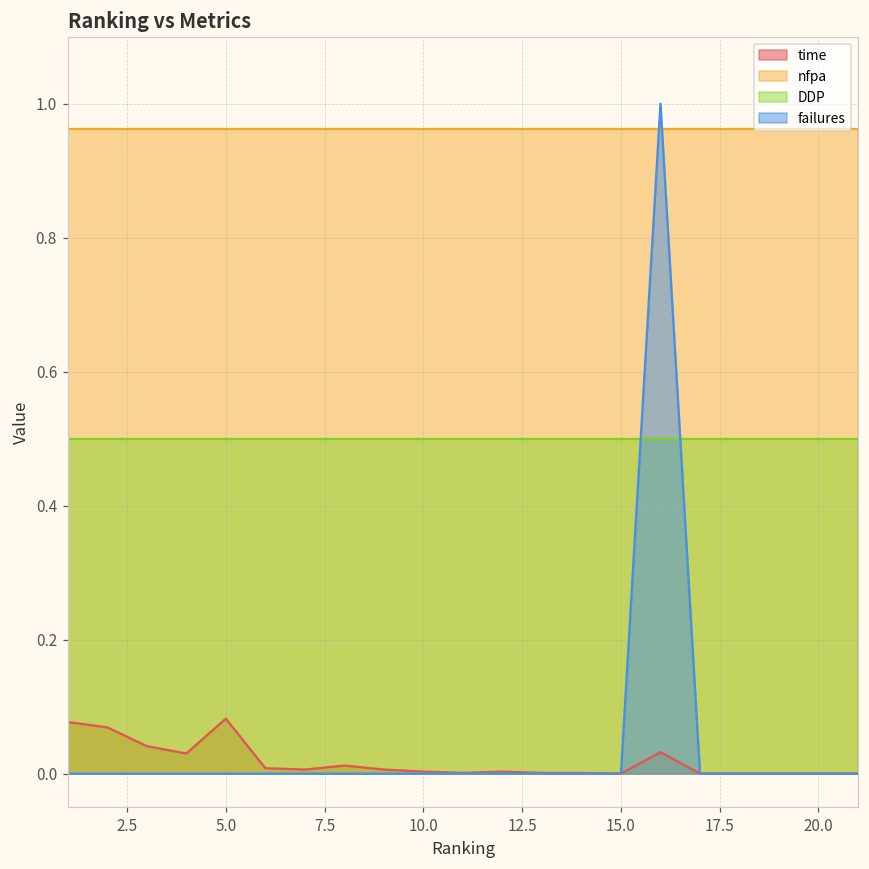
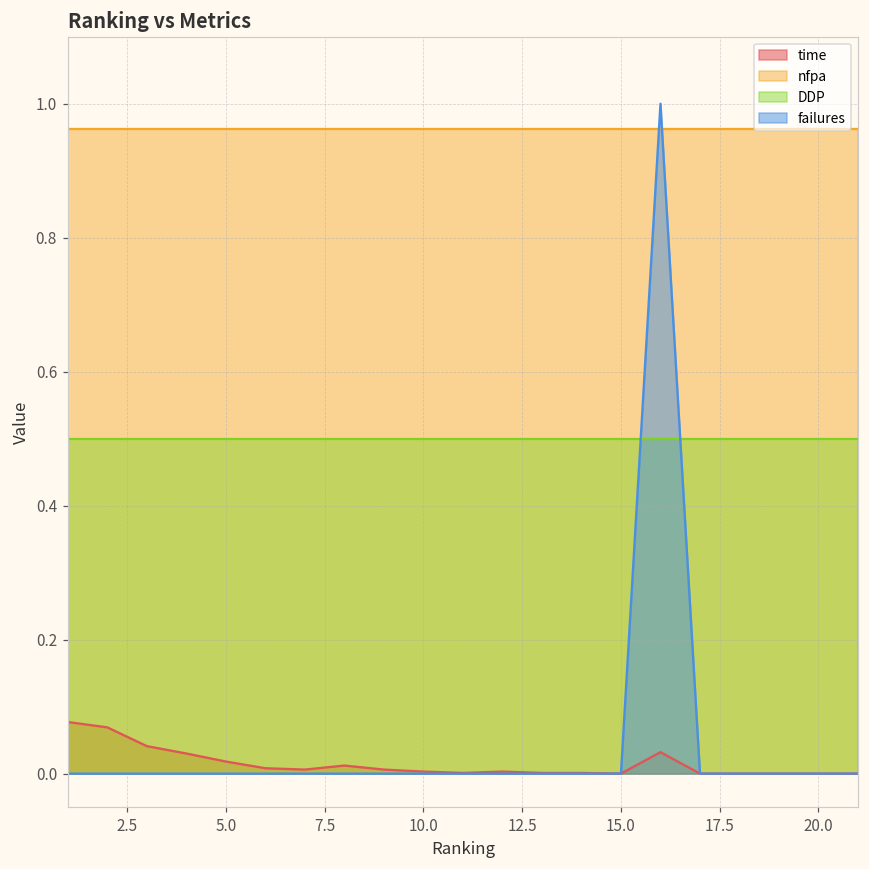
  {
    "time": {
-     "5.0": 0.08
+     "5.0": 0.02
    },
    "nfpa": {
      "5.0": 0.96,
      "10.0": 0.96,
      "15.0": 0.96
    },
    "DDP": {
      "5.0": 0.50,
      "10.0": 0.50,
      "15.0": 0.50,
      "20.0": 0.50
    },
    "failures": {
      "5.0": 0.00
    }
  }
